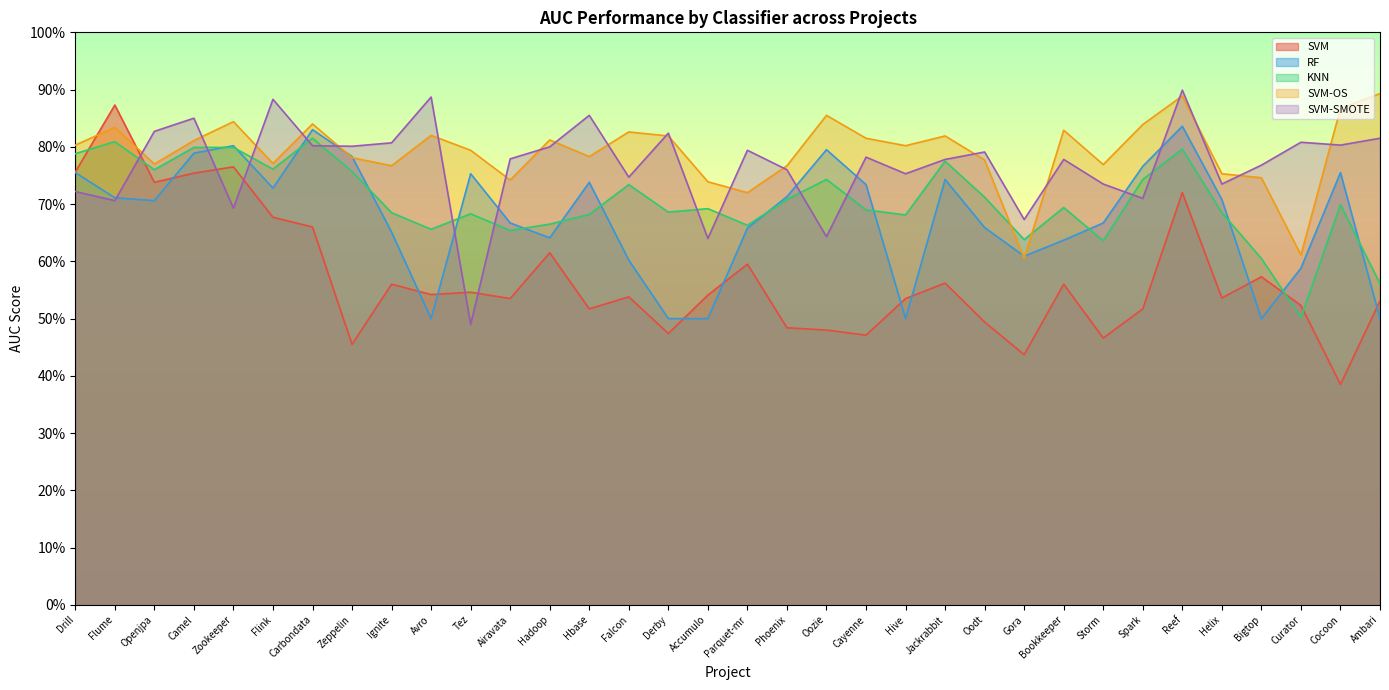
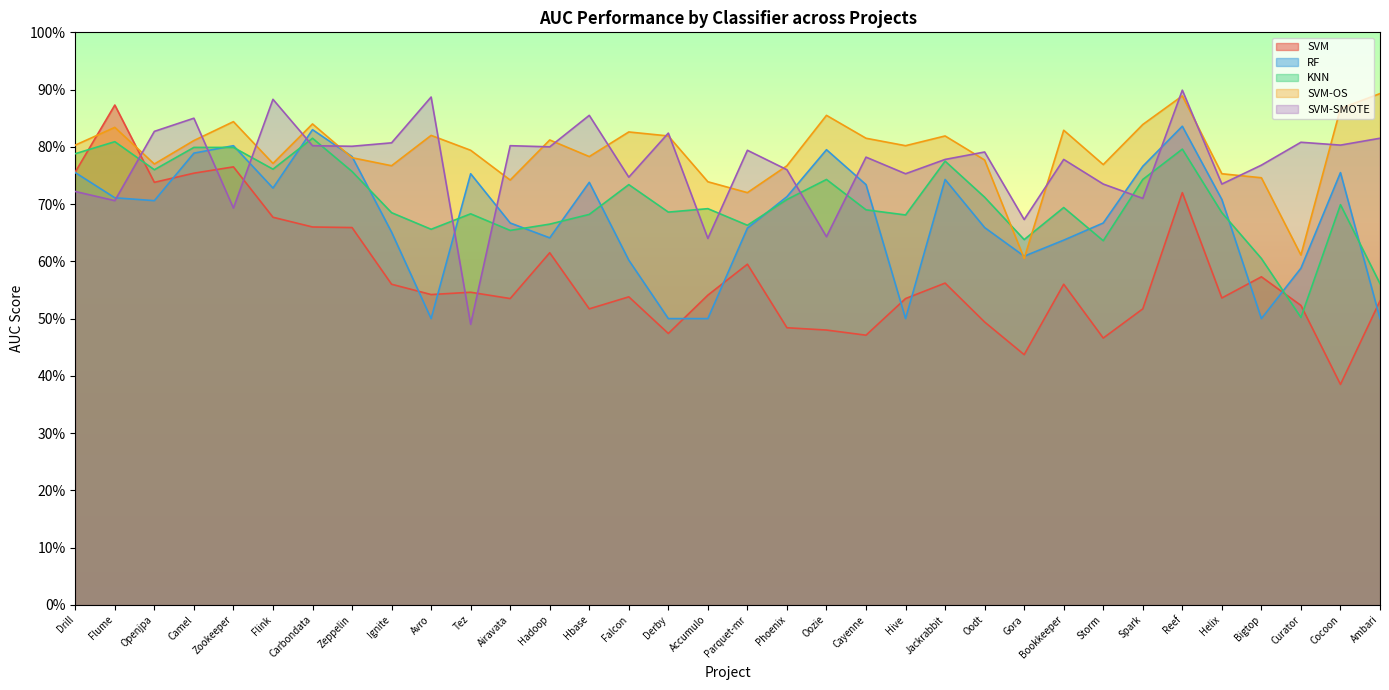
  {
    "SVM": {
      "Flume": "87%",
      "Openjpa": "74%",
      "Camel": "75%",
      "Zookeeper": "77%",
      "Flink": "68%",
      "Carbondata": "66%",
-     "Zeppelin": "46%",
+     "Zeppelin": "66%",
      "Ignite": "56%",
      "Avro": "54%",
      "Tez": "55%",
      "Airavata": "54%",
      "Hadoop": "62%",
      "Hbase": "52%",
      "Falcon": "54%",
      "Derby": "47%",
      "Accumulo": "54%",
      "Parquet-mr": "60%",
      "Phoenix": "48%",
      "Oozie": "48%",
      "Cayenne": "47%",
      "Hive": "54%",
      "Jackrabbit": "56%",
      "Oodt": "49%",
      "Gora": "44%",
      "Bookkeeper": "56%",
      "Storm": "47%",
      "Spark": "52%",
      "Reef": "72%",
      "Helix": "54%",
      "Bigtop": "57%",
      "Curator": "52%",
      "Cocoon": "39%",
      "Ambari": "53%"
    },
    "RF": {
      "Flume": "71%",
      "Openjpa": "71%",
      "Camel": "79%",
      "Flink": "73%",
      "Carbondata": "83%",
      "Ignite": "65%",
      "Avro": "50%",
      "Tez": "75%",
      "Airavata": "67%",
      "Hadoop": "64%",
      "Hbase": "74%",
      "Falcon": "60%",
      "Derby": "50%",
      "Accumulo": "50%",
      "Parquet-mr": "66%",
      "Phoenix": "71%",
      "Oozie": "80%",
      "Cayenne": "73%",
      "Hive": "50%",
      "Jackrabbit": "74%",
      "Oodt": "66%",
      "Bookkeeper": "64%",
      "Storm": "67%",
      "Spark": "77%",
      "Reef": "84%",
      "Helix": "71%",
      "Bigtop": "50%",
      "Curator": "59%",
      "Cocoon": "76%",
      "Ambari": "50%"
    },
    "KNN": {
      "Drill": "79%",
      "Flume": "81%",
      "Openjpa": "76%",
      "Camel": "80%",
      "Flink": "76%",
      "Carbondata": "82%",
      "Zeppelin": "76%",
      "Ignite": "69%",
      "Avro": "66%",
      "Tez": "68%",
      "Airavata": "65%",
      "Hadoop": "67%",
      "Hbase": "68%",
      "Falcon": "73%",
      "Derby": "69%",
      "Accumulo": "69%",
      "Parquet-mr": "66%",
      "Phoenix": "71%",
      "Oozie": "74%",
      "Cayenne": "69%",
      "Hive": "68%",
      "Oodt": "71%",
      "Gora": "64%",
      "Bookkeeper": "69%",
      "Storm": "64%",
      "Spark": "74%",
      "Reef": "80%",
      "Helix": "69%",
      "Bigtop": "61%",
      "Curator": "50%",
      "Cocoon": "70%",
      "Ambari": "56%"
    },
    "SVM-OS": {
      "Drill": "80%",
      "Flume": "83%",
      "Openjpa": "77%",
      "Camel": "81%",
      "Zookeeper": "84%",
      "Flink": "77%",
      "Carbondata": "84%",
      "Ignite": "77%",
      "Avro": "82%",
      "Tez": "79%",
      "Airavata": "74%",
      "Hadoop": "81%",
      "Hbase": "78%",
      "Falcon": "83%",
      "Derby": "82%",
      "Accumulo": "74%",
      "Parquet-mr": "72%",
      "Phoenix": "77%",
      "Oozie": "86%",
      "Cayenne": "82%",
      "Hive": "80%",
      "Jackrabbit": "82%",
      "Oodt": "78%",
      "Bookkeeper": "83%",
      "Storm": "77%",
      "Spark": "84%",
      "Reef": "89%",
      "Helix": "75%",
      "Bigtop": "75%",
      "Curator": "61%",
      "Ambari": "89%"
    },
    "SVM-SMOTE": {
      "Drill": "72%",
      "Flume": "71%",
      "Openjpa": "83%",
      "Camel": "85%",
      "Zookeeper": "69%",
      "Flink": "88%",
      "Carbondata": "80%",
      "Zeppelin": "80%",
      "Ignite": "81%",
      "Avro": "89%",
      "Tez": "49%",
-     "Airavata": "78%",
+     "Airavata": "80%",
      "Hadoop": "80%",
      "Hbase": "86%",
      "Falcon": "75%",
      "Derby": "82%",
      "Accumulo": "64%",
      "Parquet-mr": "79%",
      "Phoenix": "76%",
      "Oozie": "64%",
      "Cayenne": "78%",
      "Hive": "75%",
      "Oodt": "79%",
      "Gora": "67%",
      "Bookkeeper": "78%",
      "Storm": "74%",
      "Spark": "71%",
      "Reef": "90%",
      "Helix": "74%",
      "Bigtop": "77%",
      "Curator": "81%",
      "Cocoon": "80%",
      "Ambari": "82%"
    }
  }
